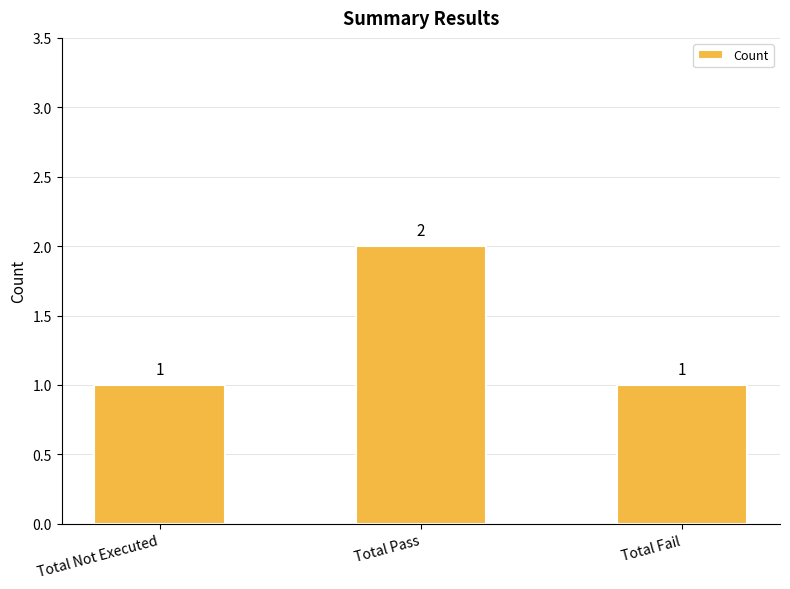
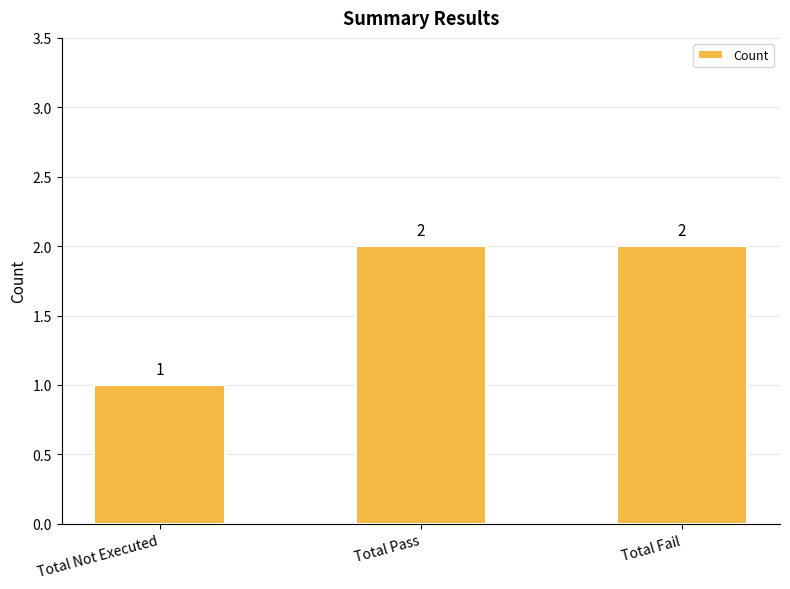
  {
    "Total Not Executed": 1,
    "Total Pass": 2,
-   "Total Fail": 1
+   "Total Fail": 2
  }
